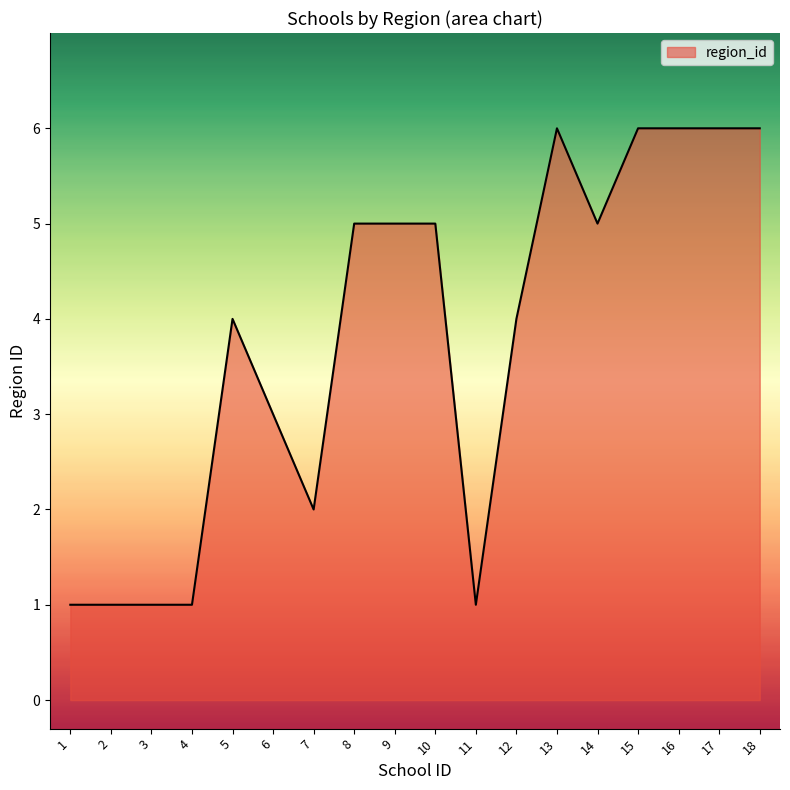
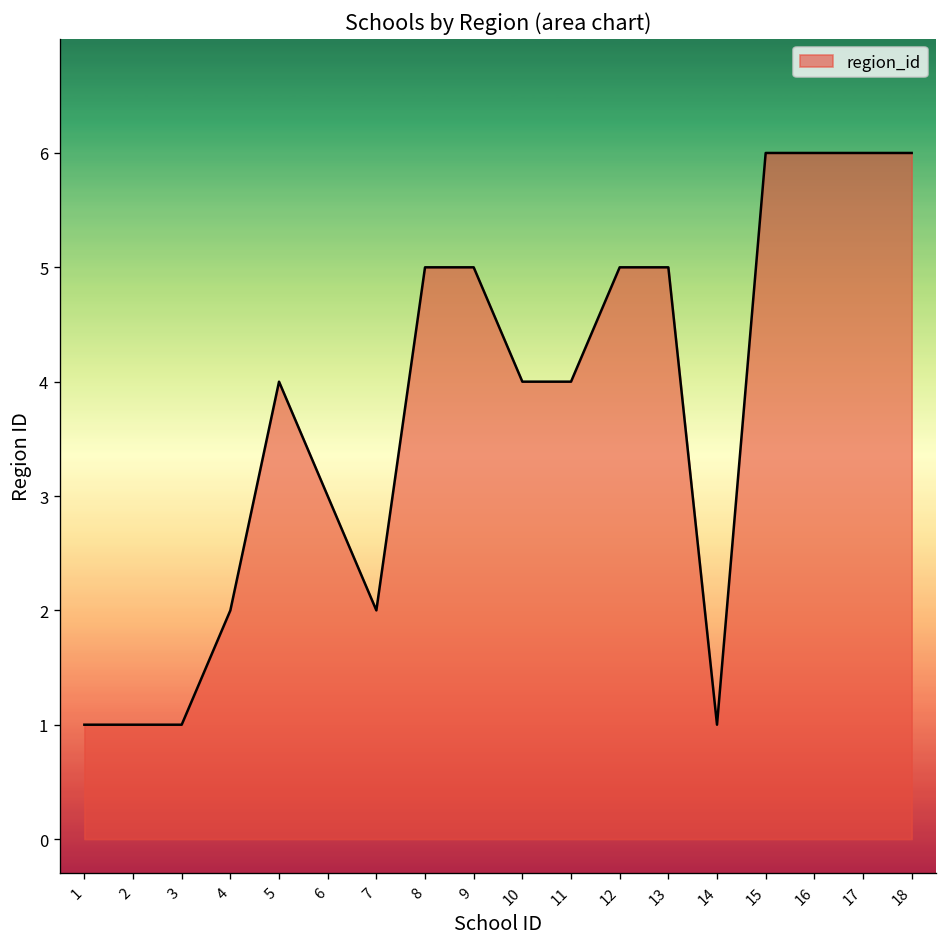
  {
    "1": 1,
    "2": 1,
    "3": 1,
-   "4": 1,
+   "4": 2,
    "5": 4,
    "6": 3,
    "7": 2,
    "8": 5,
    "9": 5,
-   "10": 5,
-   "11": 1,
-   "12": 4,
-   "13": 6,
-   "14": 5,
+   "10": 4,
+   "11": 4,
+   "12": 5,
+   "13": 5,
+   "14": 1,
    "15": 6,
    "16": 6,
    "17": 6,
    "18": 6
  }
